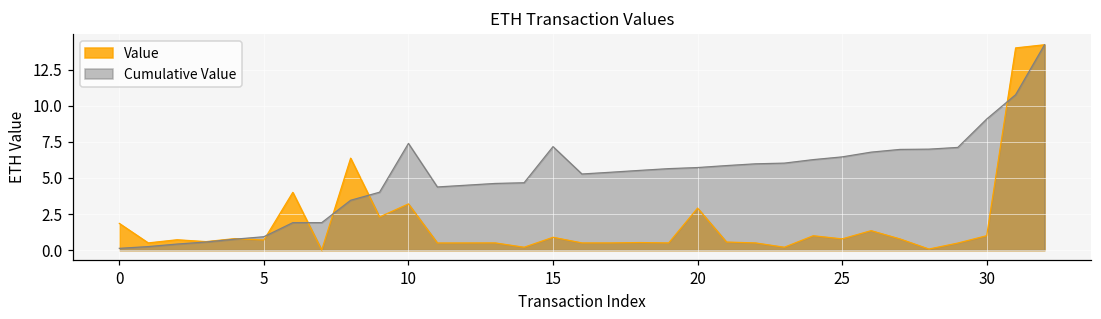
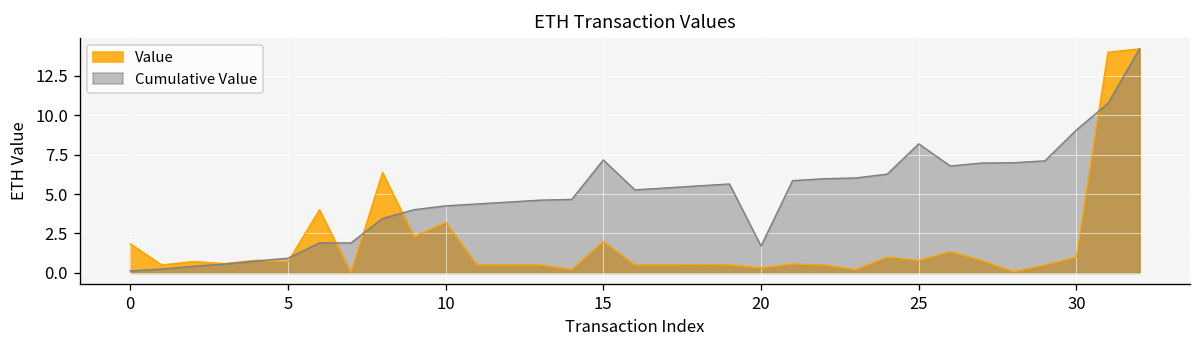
  {
    "Value": {
      "0": 1.8,
      "5": 0.7,
      "10": 3.2,
-     "15": 0.9,
-     "20": 2.9,
+     "15": 2.0,
+     "20": 0.3,
      "25": 0.8,
      "30": 1.0
    },
    "Cumulative Value": {
      "0": 0.1,
      "5": 0.9,
-     "10": 7.4,
+     "10": 4.3,
      "15": 7.2,
-     "20": 5.7,
-     "25": 6.5,
+     "20": 1.7,
+     "25": 8.2,
      "30": 9.1
    }
  }
